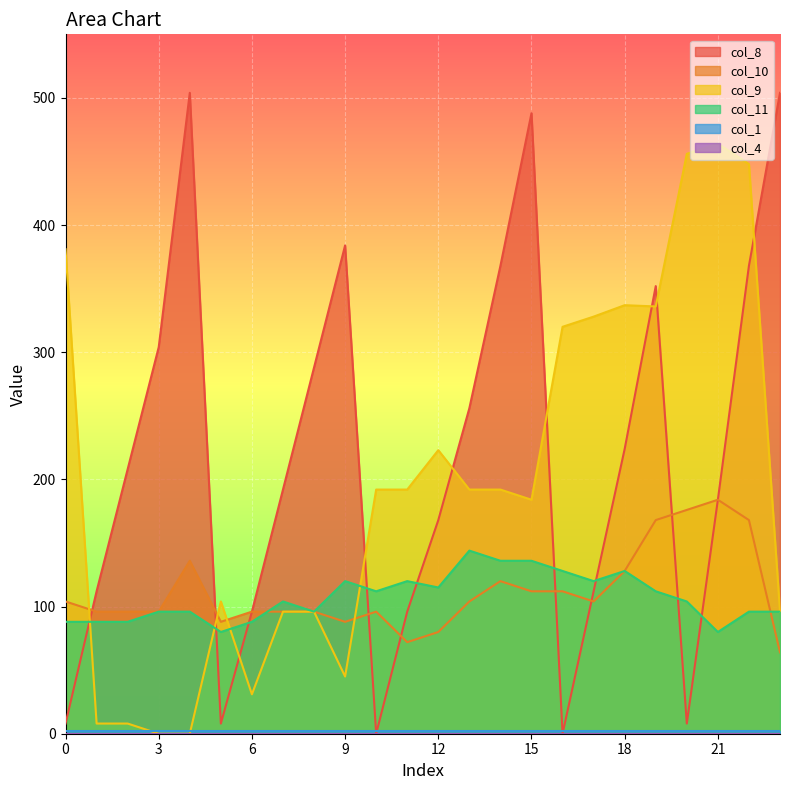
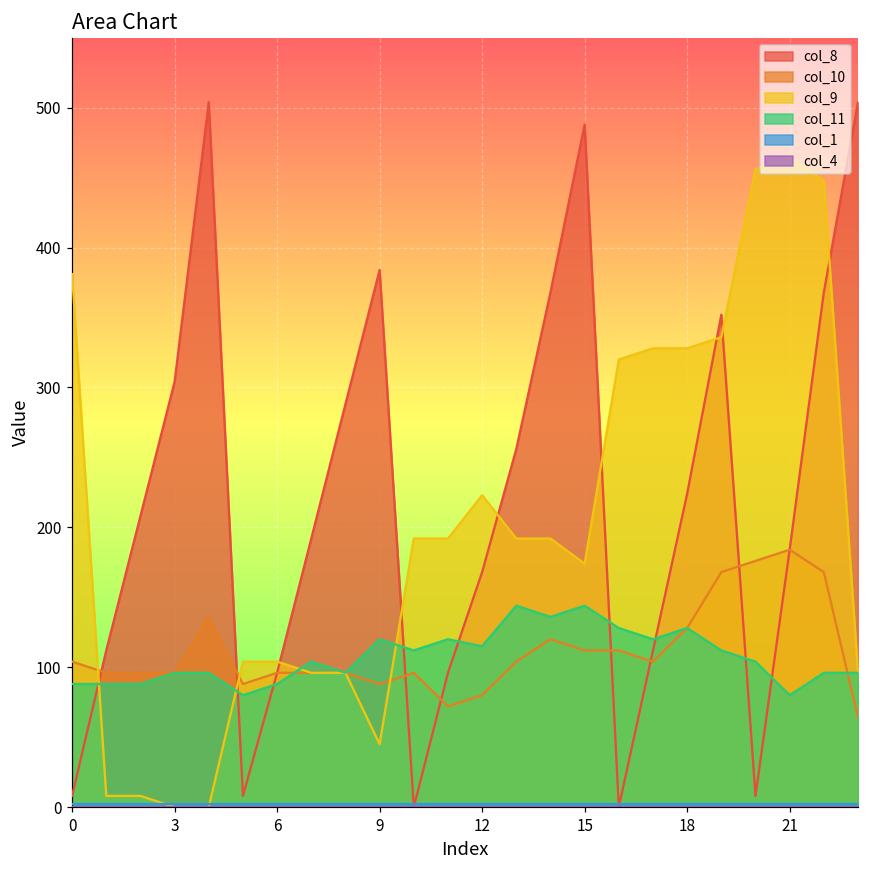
  {
    "col_9": {
      "0": 381,
-     "6": 31,
+     "6": 104,
      "9": 45,
      "12": 223,
-     "15": 184,
-     "18": 337
+     "15": 174,
+     "18": 328
    },
    "col_11": {
      "0": 88,
      "6": 88,
      "9": 120,
      "12": 115,
-     "15": 136,
+     "15": 144,
      "21": 80
    }
  }
